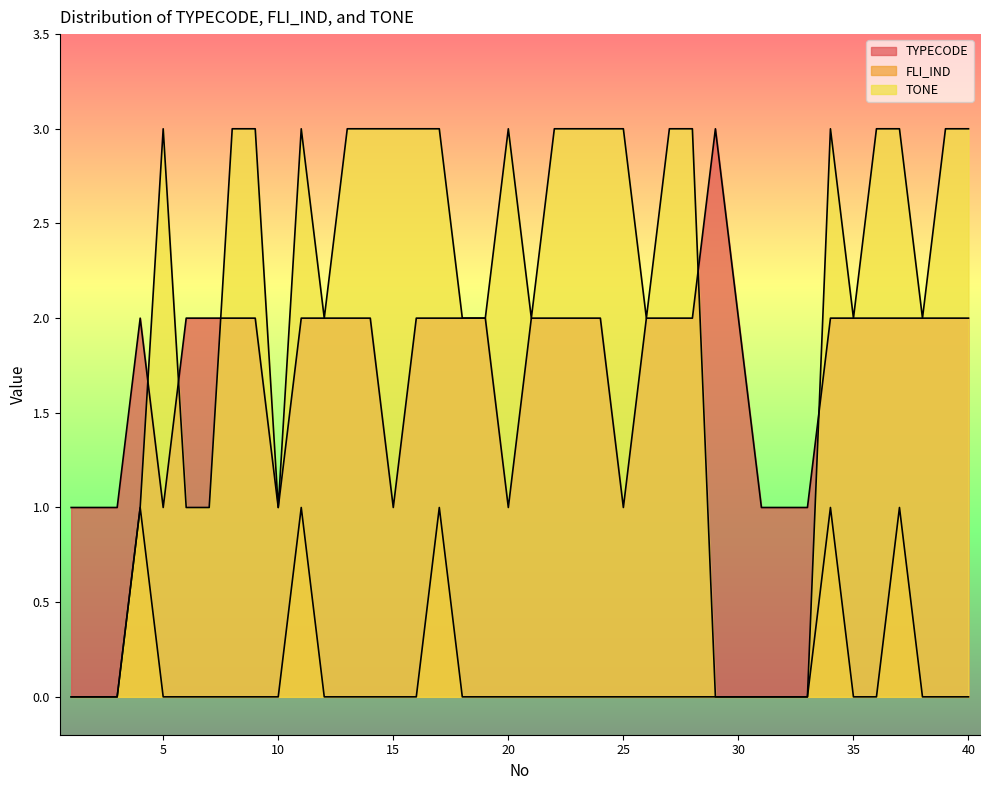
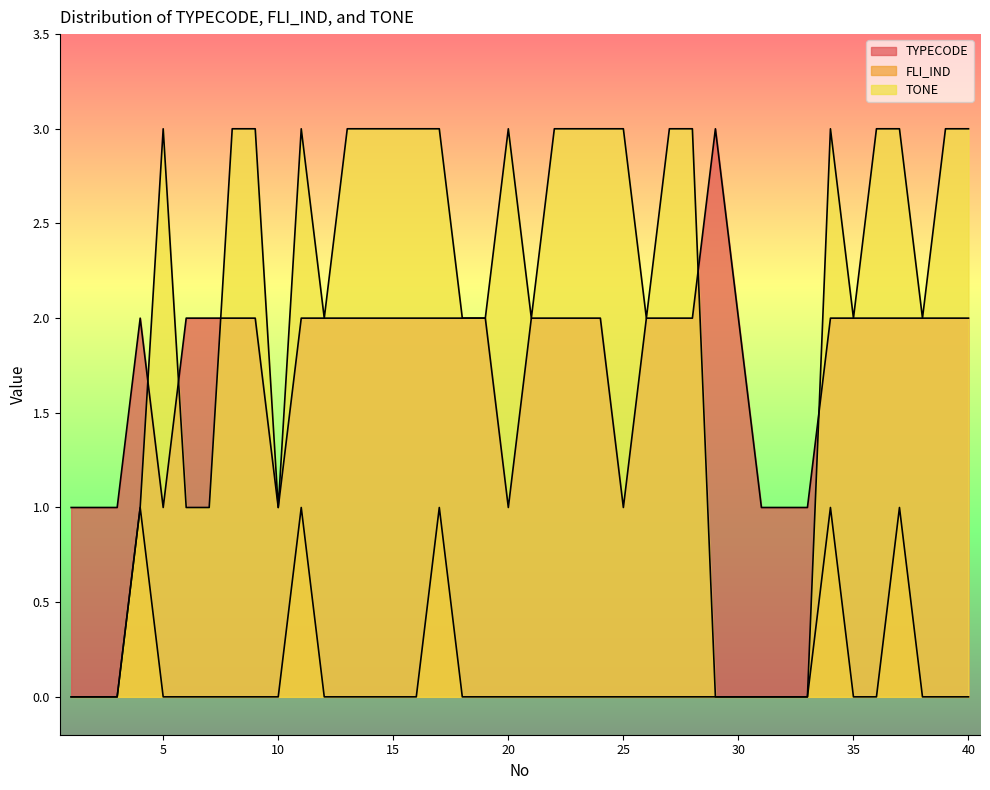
  {
    "TYPECODE": {
      "5": 1,
-     "15": 1,
+     "15": 2,
      "20": 1,
      "25": 1,
      "30": 2,
      "40": 2
    },
    "FLI_IND": {
      "5": 0,
      "10": 0,
      "15": 0,
      "20": 0,
      "25": 0,
      "35": 0,
      "40": 0
    },
    "TONE": {
      "5": 3,
      "15": 3,
      "20": 3,
      "25": 3,
      "40": 3
    }
  }
